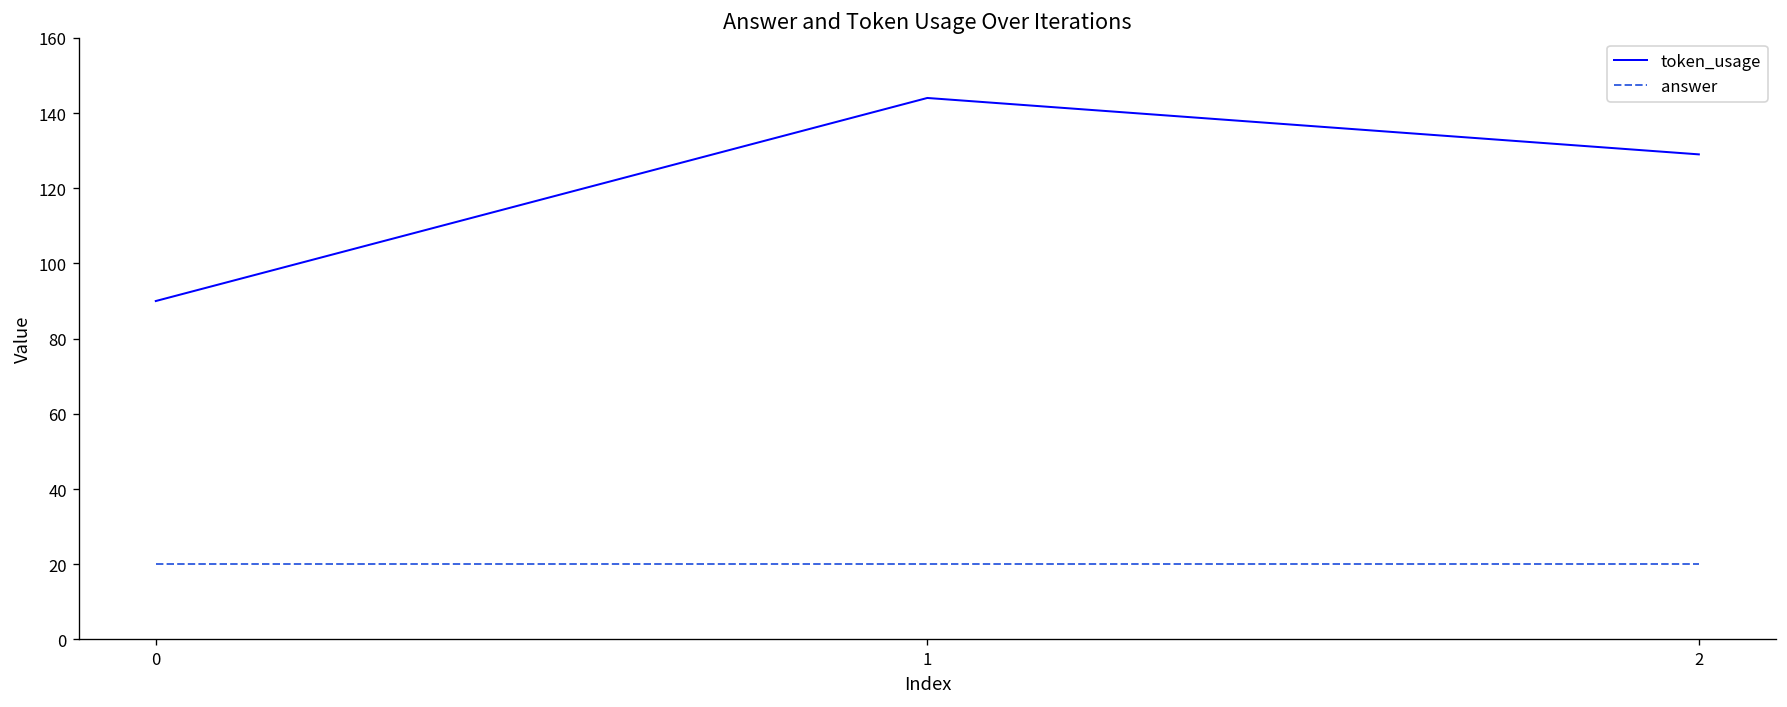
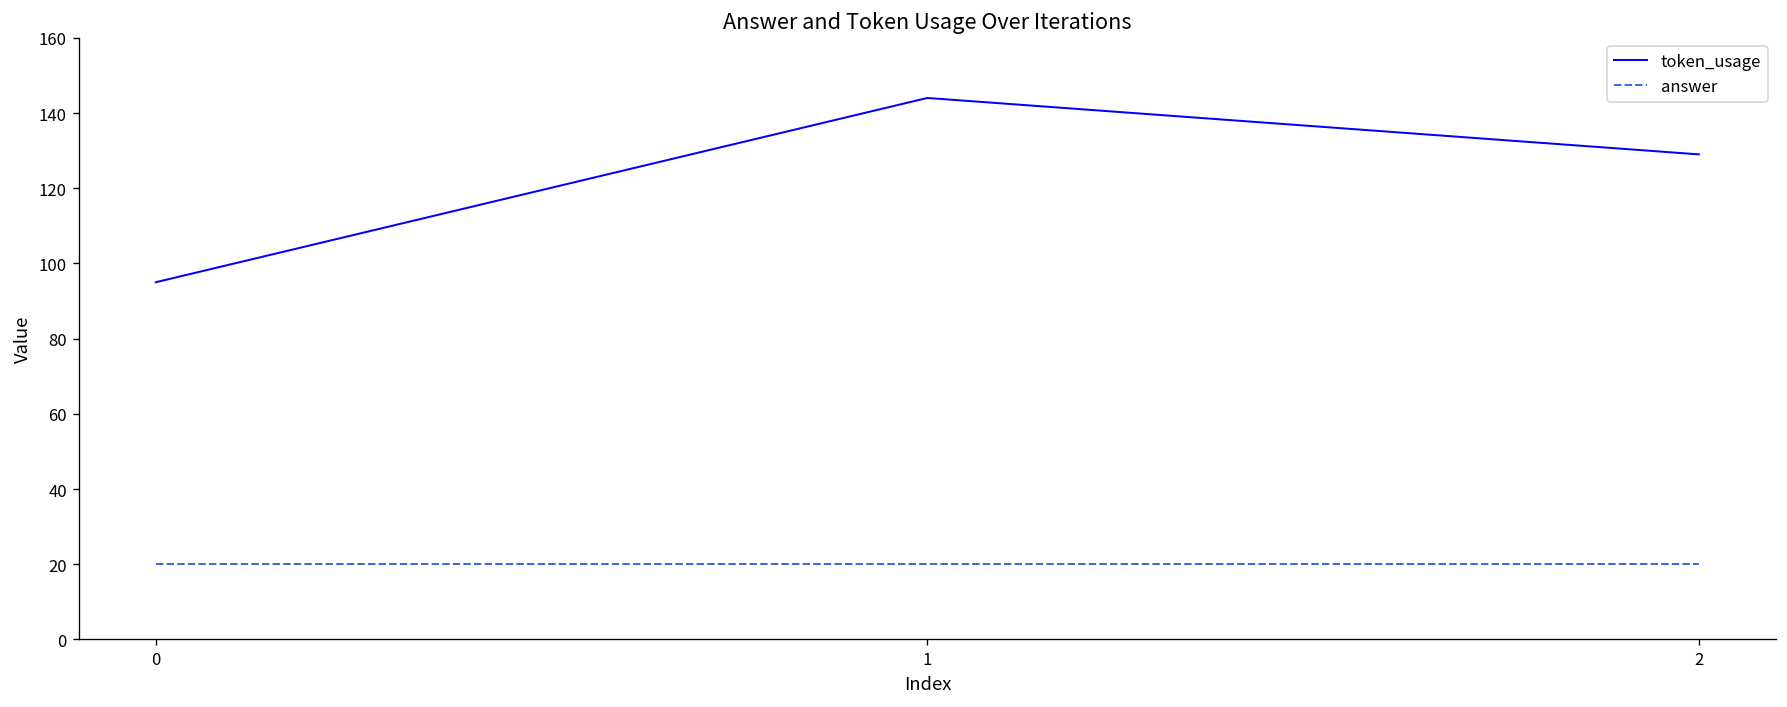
  {
    "token_usage": {
-     "0": 90,
+     "0": 95,
      "1": 144,
      "2": 129
    },
    "answer": {
      "0": 20,
      "1": 20,
      "2": 20
    }
  }
